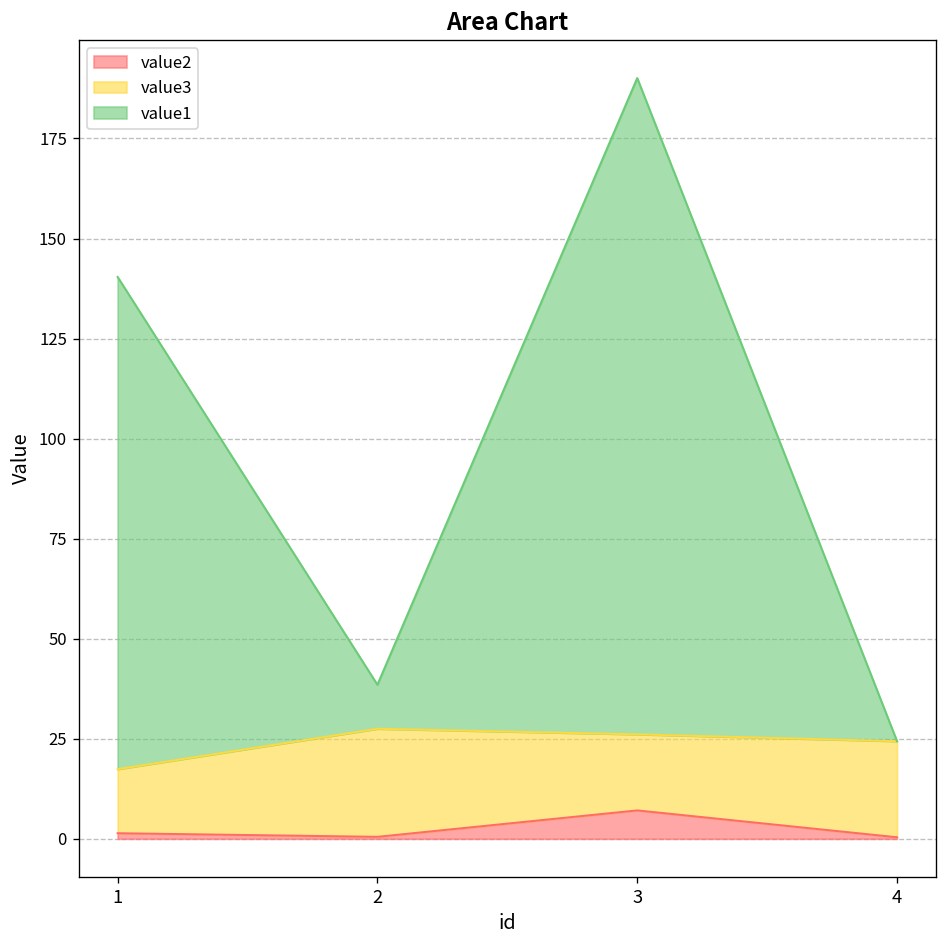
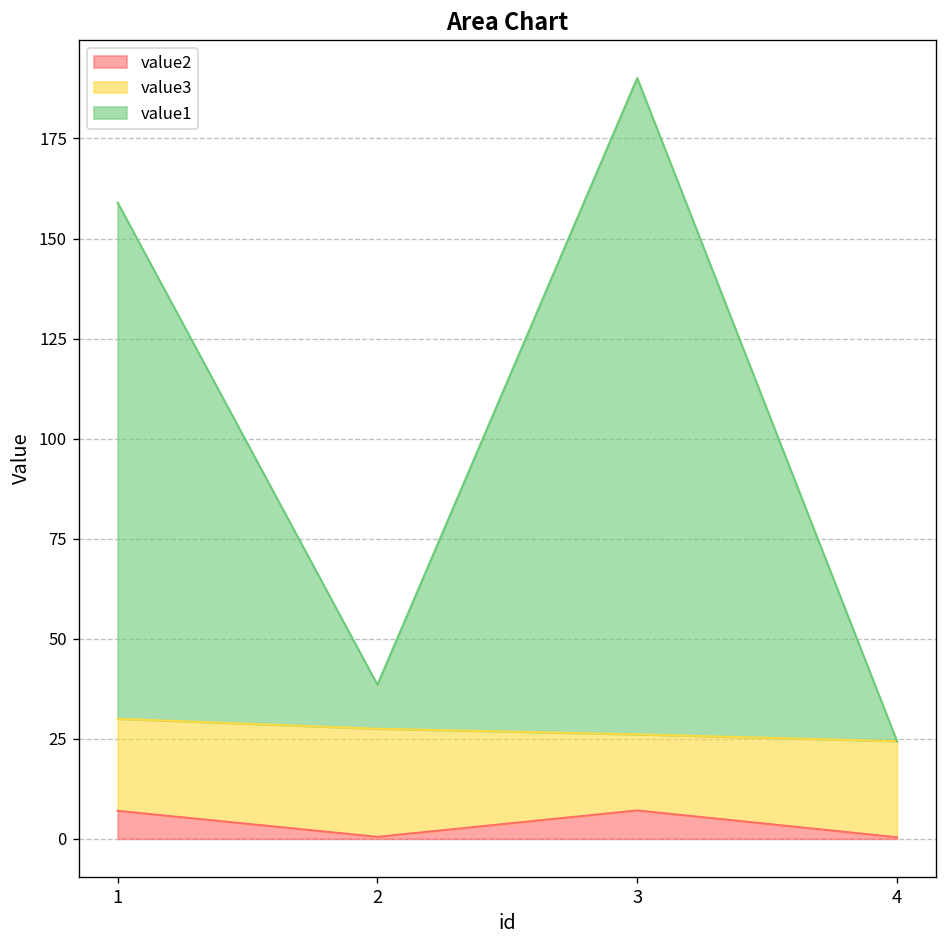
  {
    "value2": {
-     "1": 1,
+     "1": 7,
      "2": 1,
      "3": 7,
      "4": 0
    },
    "value3": {
-     "1": 16,
+     "1": 23,
      "2": 27,
      "3": 19
    },
    "value1": {
-     "1": 123,
+     "1": 129,
      "2": 11,
      "3": 164
    }
  }
